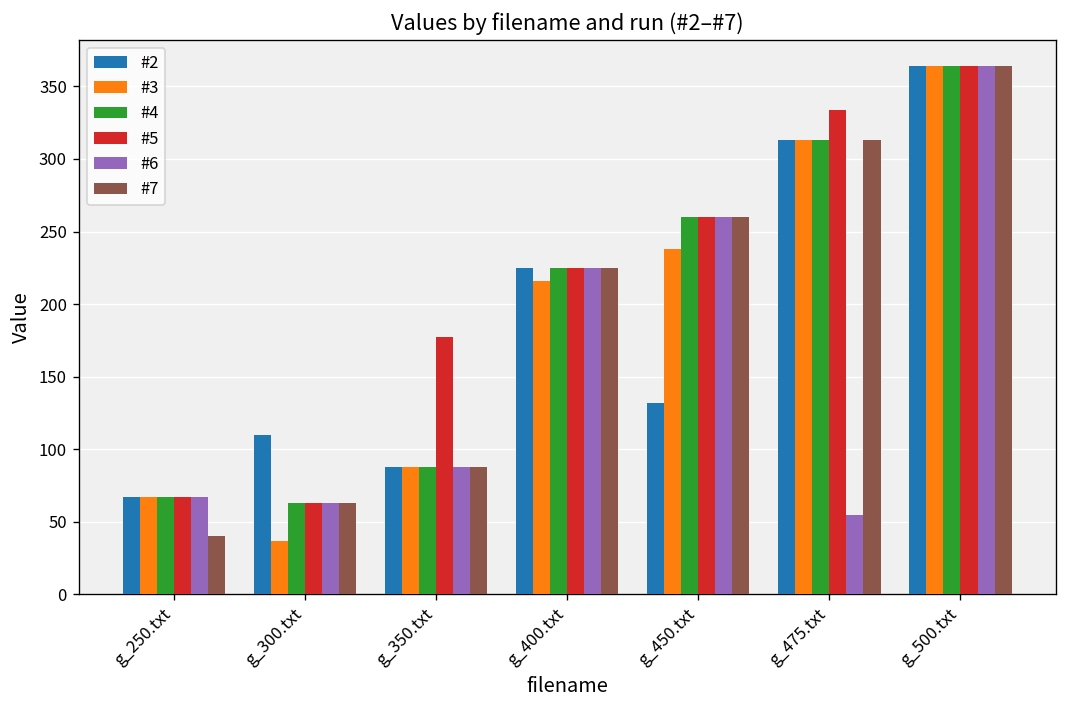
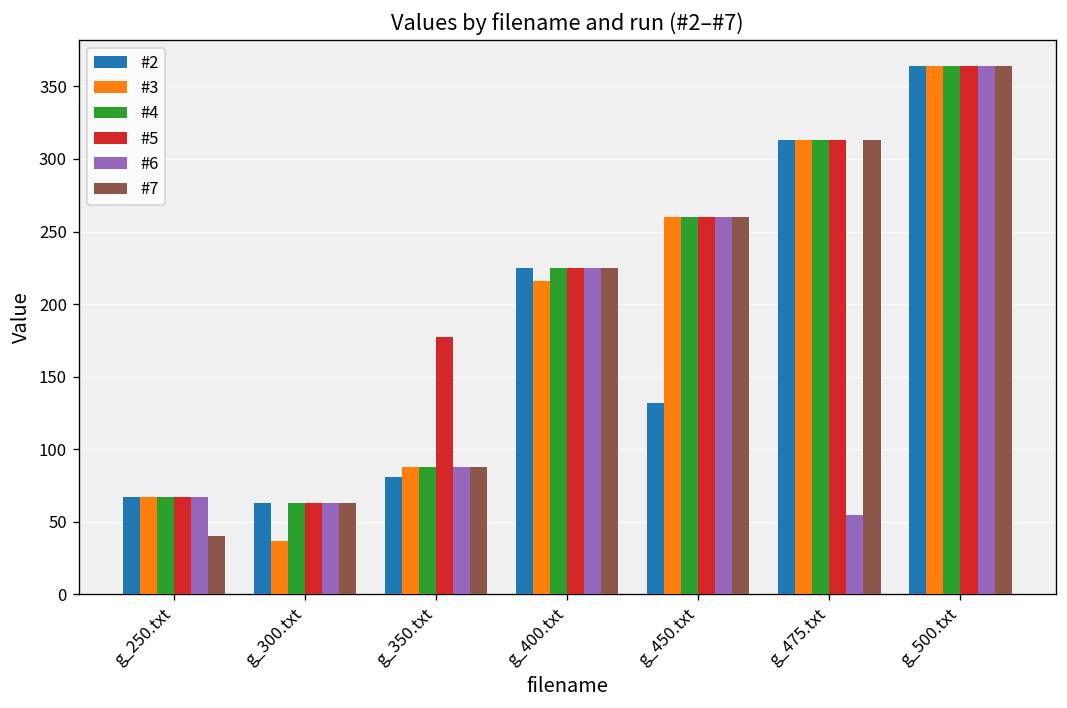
  {
    "#2": {
      "g_250.txt": 67,
-     "g_300.txt": 110,
-     "g_350.txt": 88,
+     "g_300.txt": 63,
+     "g_350.txt": 81,
      "g_400.txt": 225,
      "g_450.txt": 132,
      "g_475.txt": 313,
      "g_500.txt": 364
    },
    "#3": {
      "g_250.txt": 67,
      "g_300.txt": 37,
      "g_350.txt": 88,
      "g_400.txt": 216,
-     "g_450.txt": 238,
+     "g_450.txt": 260,
      "g_475.txt": 313,
      "g_500.txt": 364
    },
    "#4": {
      "g_250.txt": 67,
      "g_300.txt": 63,
      "g_350.txt": 88,
      "g_400.txt": 225,
      "g_450.txt": 260,
      "g_475.txt": 313,
      "g_500.txt": 364
    },
    "#5": {
      "g_250.txt": 67,
      "g_300.txt": 63,
      "g_350.txt": 177,
      "g_400.txt": 225,
      "g_450.txt": 260,
-     "g_475.txt": 334,
+     "g_475.txt": 313,
      "g_500.txt": 364
    },
    "#6": {
      "g_250.txt": 67,
      "g_300.txt": 63,
      "g_350.txt": 88,
      "g_400.txt": 225,
      "g_450.txt": 260,
      "g_475.txt": 55,
      "g_500.txt": 364
    },
    "#7": {
      "g_250.txt": 40,
      "g_300.txt": 63,
      "g_350.txt": 88,
      "g_400.txt": 225,
      "g_450.txt": 260,
      "g_475.txt": 313,
      "g_500.txt": 364
    }
  }
